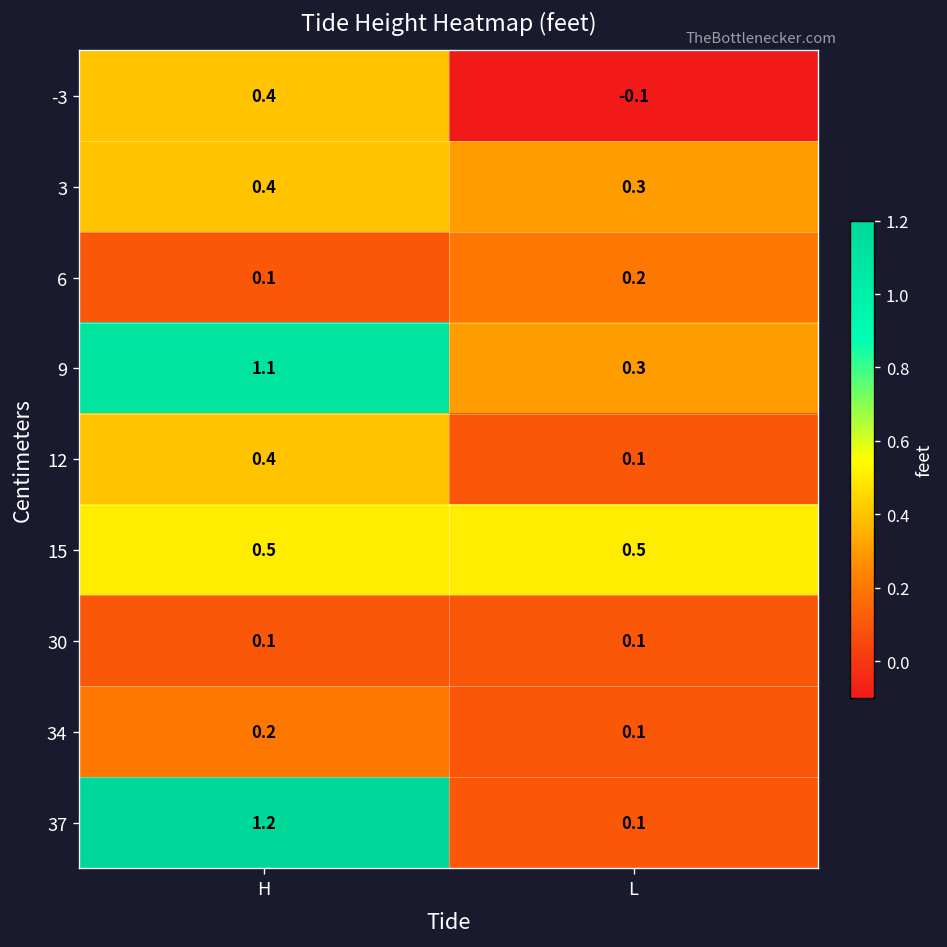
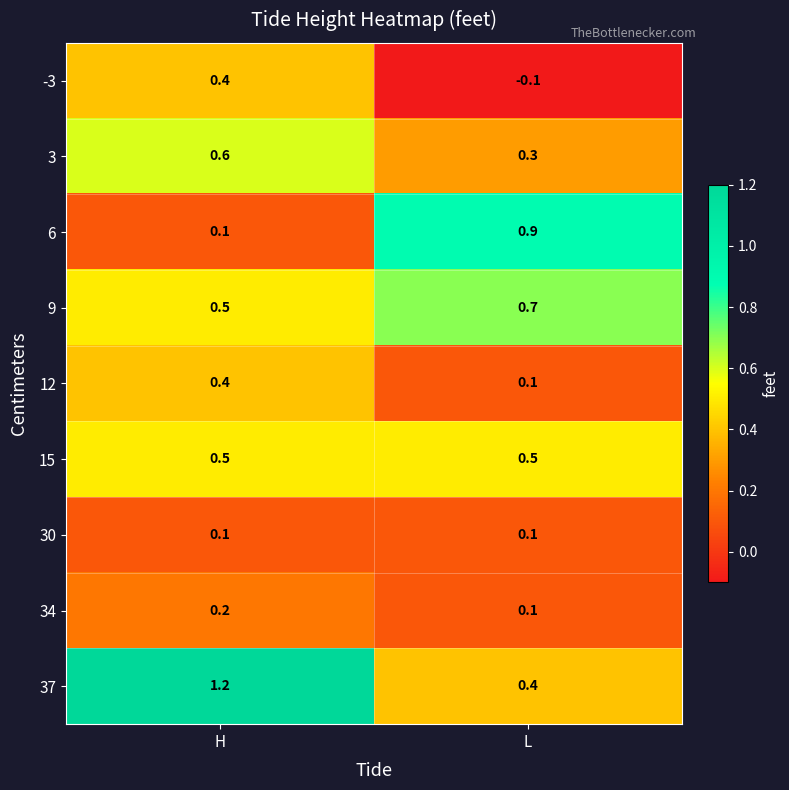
  {
    "-3": {
      "H": 0.4,
      "L": -0.1
    },
    "3": {
-     "H": 0.4,
+     "H": 0.6,
      "L": 0.3
    },
    "6": {
      "H": 0.1,
-     "L": 0.2
+     "L": 0.9
    },
    "9": {
-     "H": 1.1,
-     "L": 0.3
+     "H": 0.5,
+     "L": 0.7
    },
    "12": {
      "H": 0.4,
      "L": 0.1
    },
    "15": {
      "H": 0.5,
      "L": 0.5
    },
    "30": {
      "H": 0.1,
      "L": 0.1
    },
    "34": {
      "H": 0.2,
      "L": 0.1
    },
    "37": {
      "H": 1.2,
-     "L": 0.1
+     "L": 0.4
    }
  }
